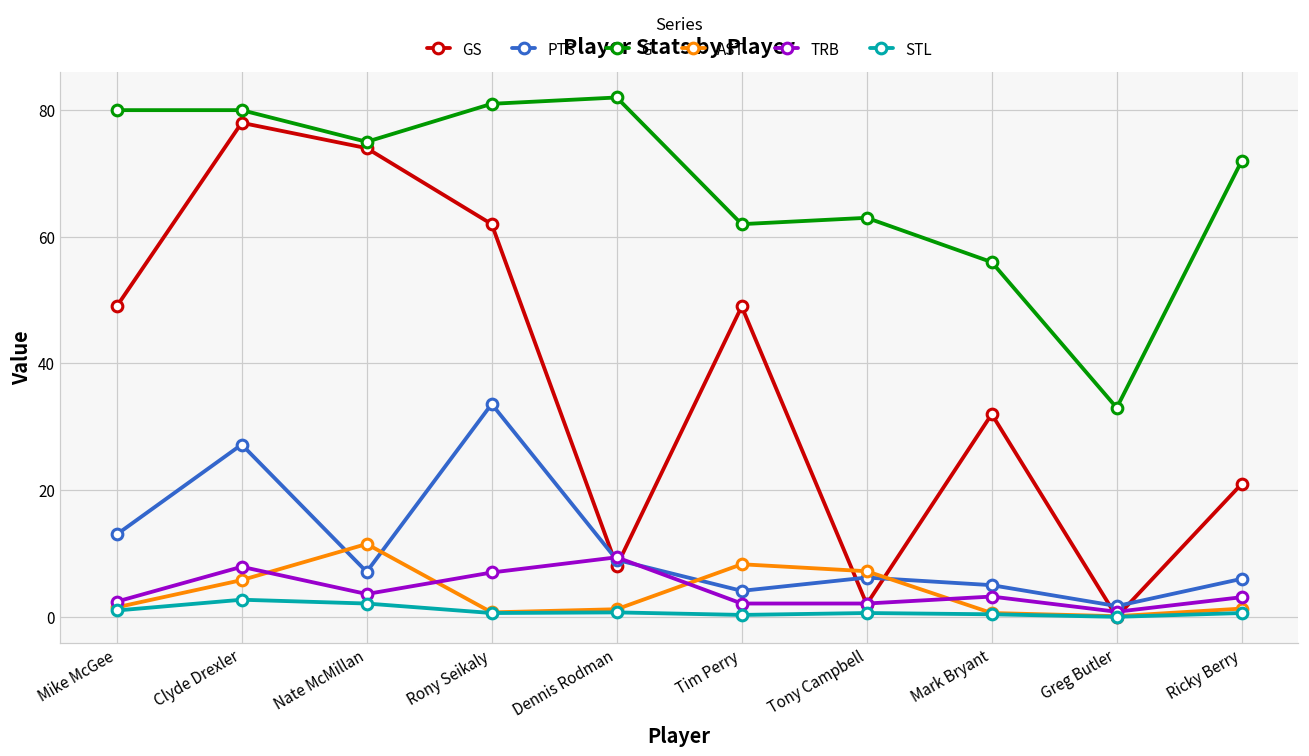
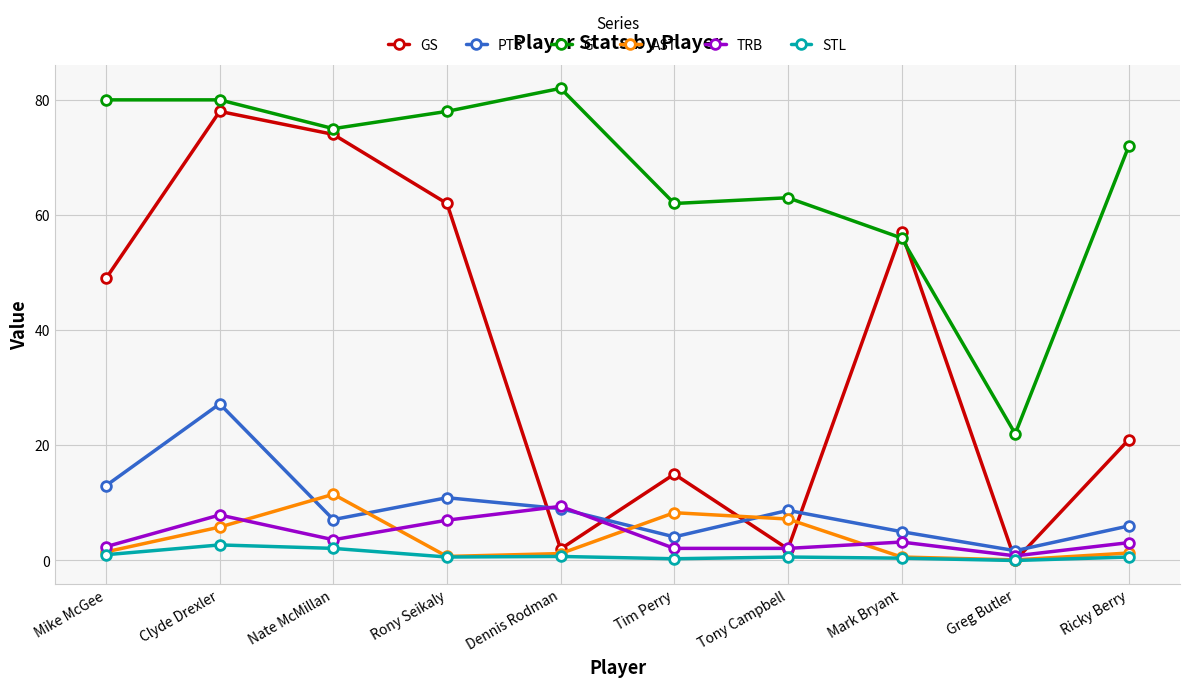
  {
    "GS": {
      "Mike McGee": 49,
      "Clyde Drexler": 78,
      "Nate McMillan": 74,
      "Rony Seikaly": 62,
-     "Dennis Rodman": 8,
-     "Tim Perry": 49,
-     "Mark Bryant": 32,
+     "Dennis Rodman": 2,
+     "Tim Perry": 15,
+     "Mark Bryant": 57,
      "Ricky Berry": 21
    },
    "PTS": {
      "Mike McGee": 13,
      "Clyde Drexler": 27,
      "Nate McMillan": 7,
-     "Rony Seikaly": 34,
+     "Rony Seikaly": 11,
      "Tim Perry": 4,
-     "Tony Campbell": 6,
+     "Tony Campbell": 9,
      "Mark Bryant": 5,
      "Greg Butler": 2,
      "Ricky Berry": 6
    },
    "G": {
      "Mike McGee": 80,
      "Clyde Drexler": 80,
      "Nate McMillan": 75,
-     "Rony Seikaly": 81,
+     "Rony Seikaly": 78,
      "Dennis Rodman": 82,
      "Tim Perry": 62,
      "Tony Campbell": 63,
      "Mark Bryant": 56,
-     "Greg Butler": 33,
+     "Greg Butler": 22,
      "Ricky Berry": 72
    },
    "AST": {
      "Mike McGee": 2,
      "Clyde Drexler": 6,
      "Nate McMillan": 12,
      "Dennis Rodman": 1,
      "Tim Perry": 8,
      "Tony Campbell": 7,
      "Ricky Berry": 1
    },
    "TRB": {
      "Mike McGee": 2,
      "Clyde Drexler": 8,
      "Nate McMillan": 4,
      "Rony Seikaly": 7,
      "Tim Perry": 2,
      "Mark Bryant": 3,
      "Greg Butler": 1,
      "Ricky Berry": 3
    },
    "STL": {
      "Mike McGee": 1,
      "Clyde Drexler": 3,
      "Nate McMillan": 2,
      "Dennis Rodman": 1,
      "Tim Perry": 0,
      "Tony Campbell": 1,
      "Ricky Berry": 1
    }
  }
